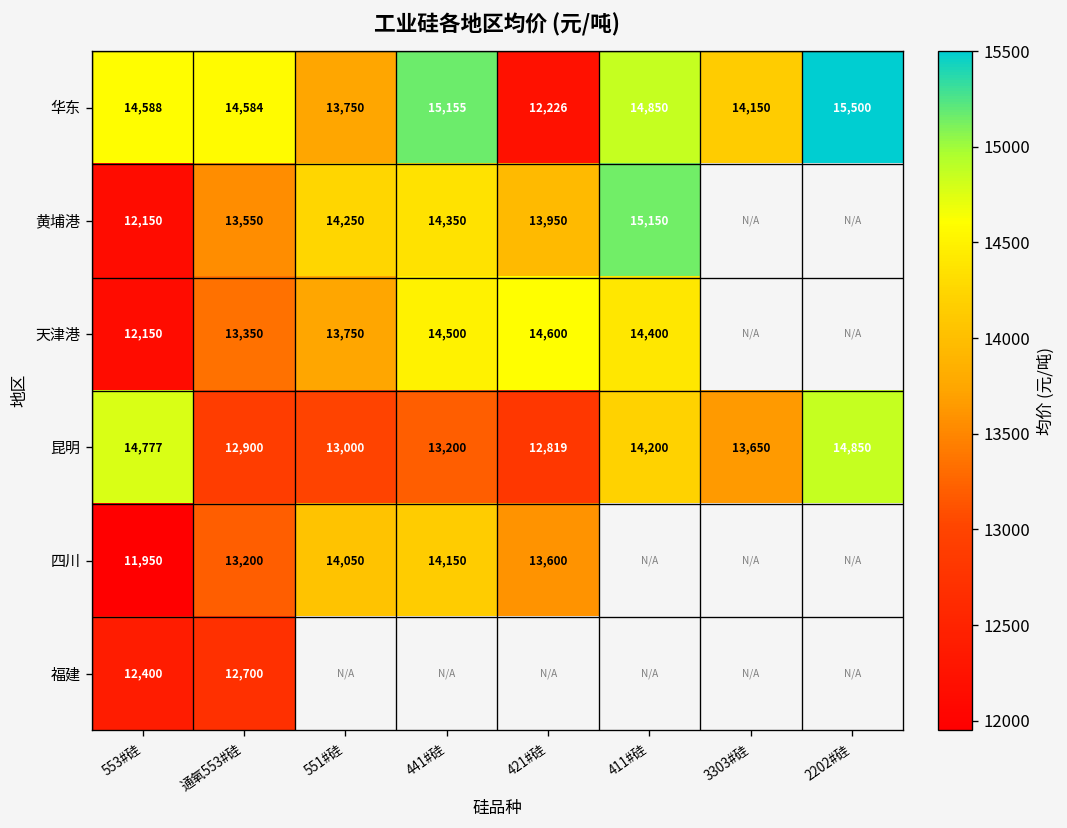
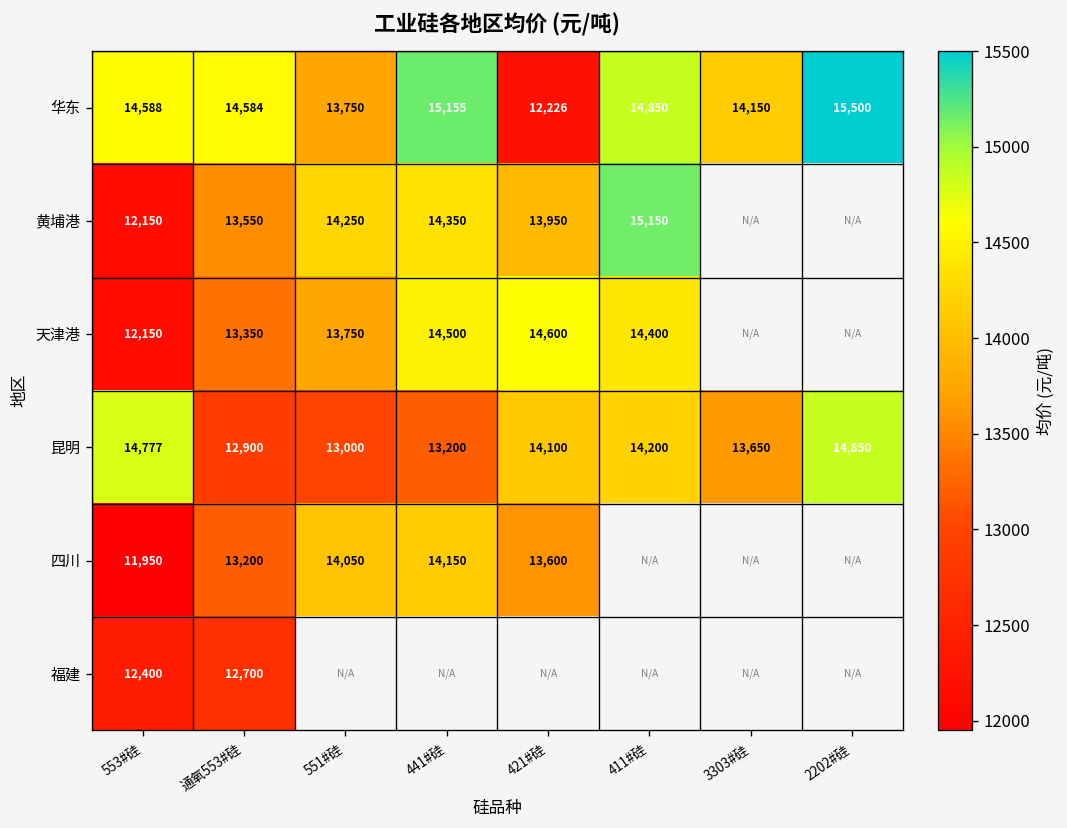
  {
    "华东": {
      "553#硅": "14,588",
      "通氧553#硅": "14,584",
      "551#硅": "13,750",
      "441#硅": "15,155",
      "421#硅": "12,226",
      "411#硅": "14,850",
      "3303#硅": "14,150",
      "2202#硅": "15,500"
    },
    "黄埔港": {
      "553#硅": "12,150",
      "通氧553#硅": "13,550",
      "551#硅": "14,250",
      "441#硅": "14,350",
      "421#硅": "13,950",
      "411#硅": "15,150"
    },
    "天津港": {
      "553#硅": "12,150",
      "通氧553#硅": "13,350",
      "551#硅": "13,750",
      "441#硅": "14,500",
      "421#硅": "14,600",
      "411#硅": "14,400"
    },
    "昆明": {
      "553#硅": "14,777",
      "通氧553#硅": "12,900",
      "551#硅": "13,000",
      "441#硅": "13,200",
-     "421#硅": "12,819",
+     "421#硅": "14,100",
      "411#硅": "14,200",
      "3303#硅": "13,650",
      "2202#硅": "14,850"
    },
    "四川": {
      "553#硅": "11,950",
      "通氧553#硅": "13,200",
      "551#硅": "14,050",
      "441#硅": "14,150",
      "421#硅": "13,600"
    },
    "福建": {
      "553#硅": "12,400",
      "通氧553#硅": "12,700"
    }
  }
